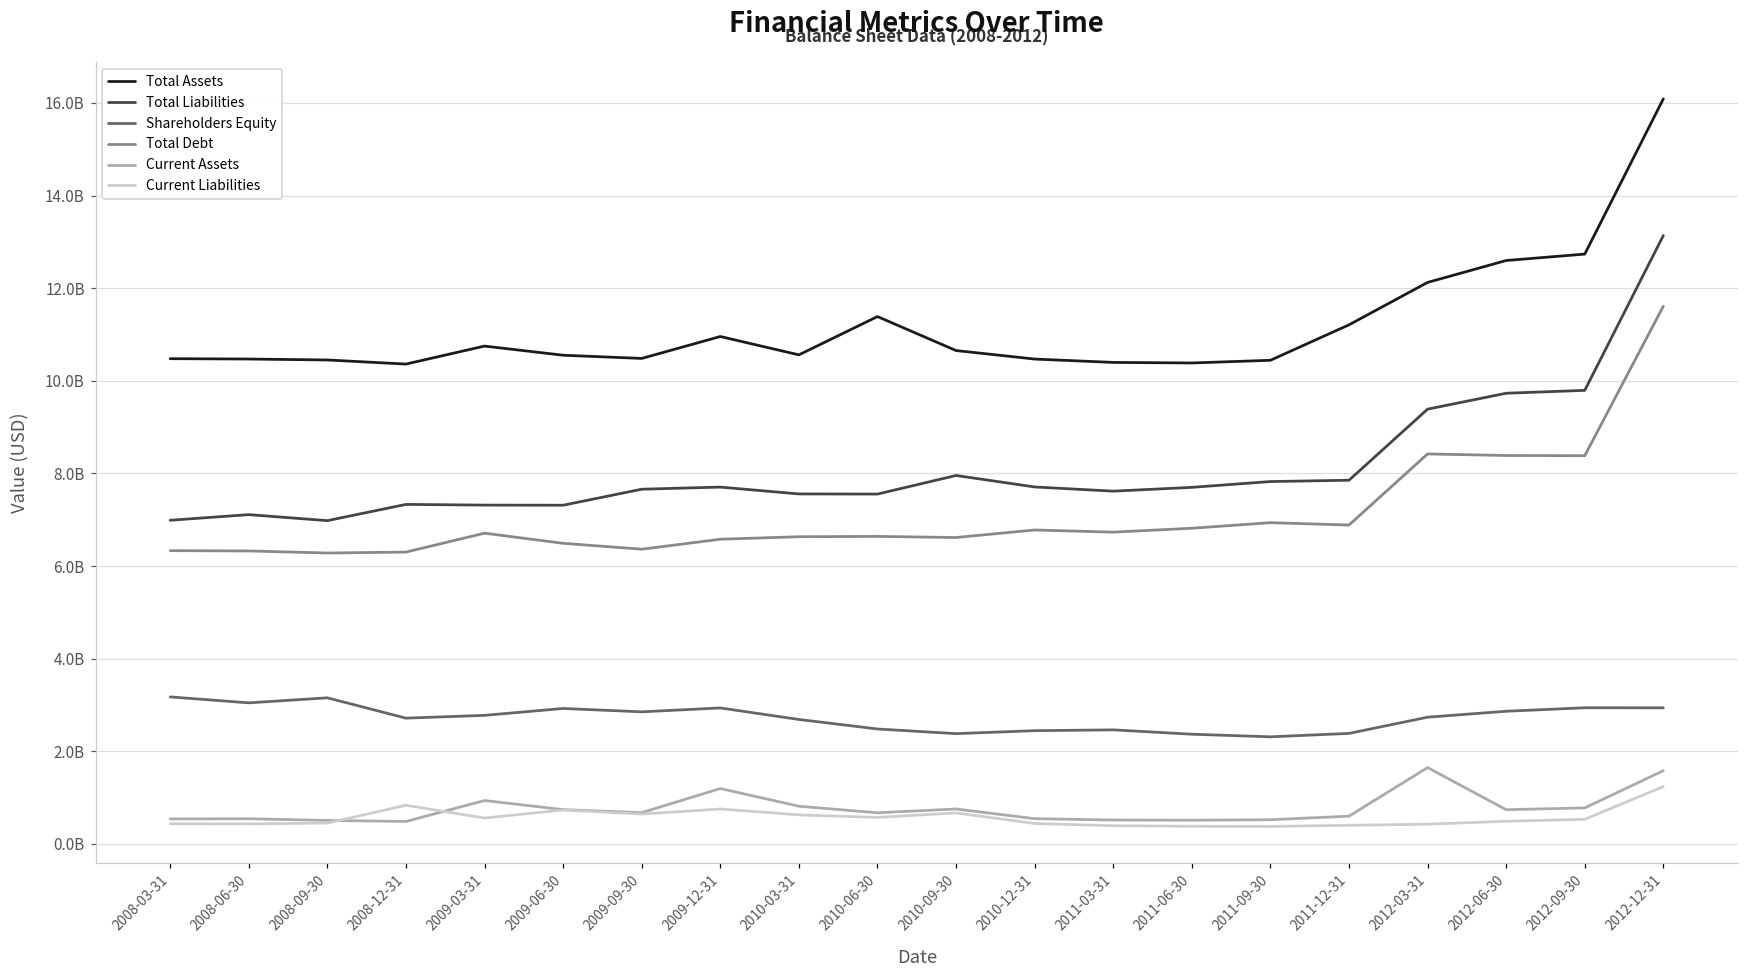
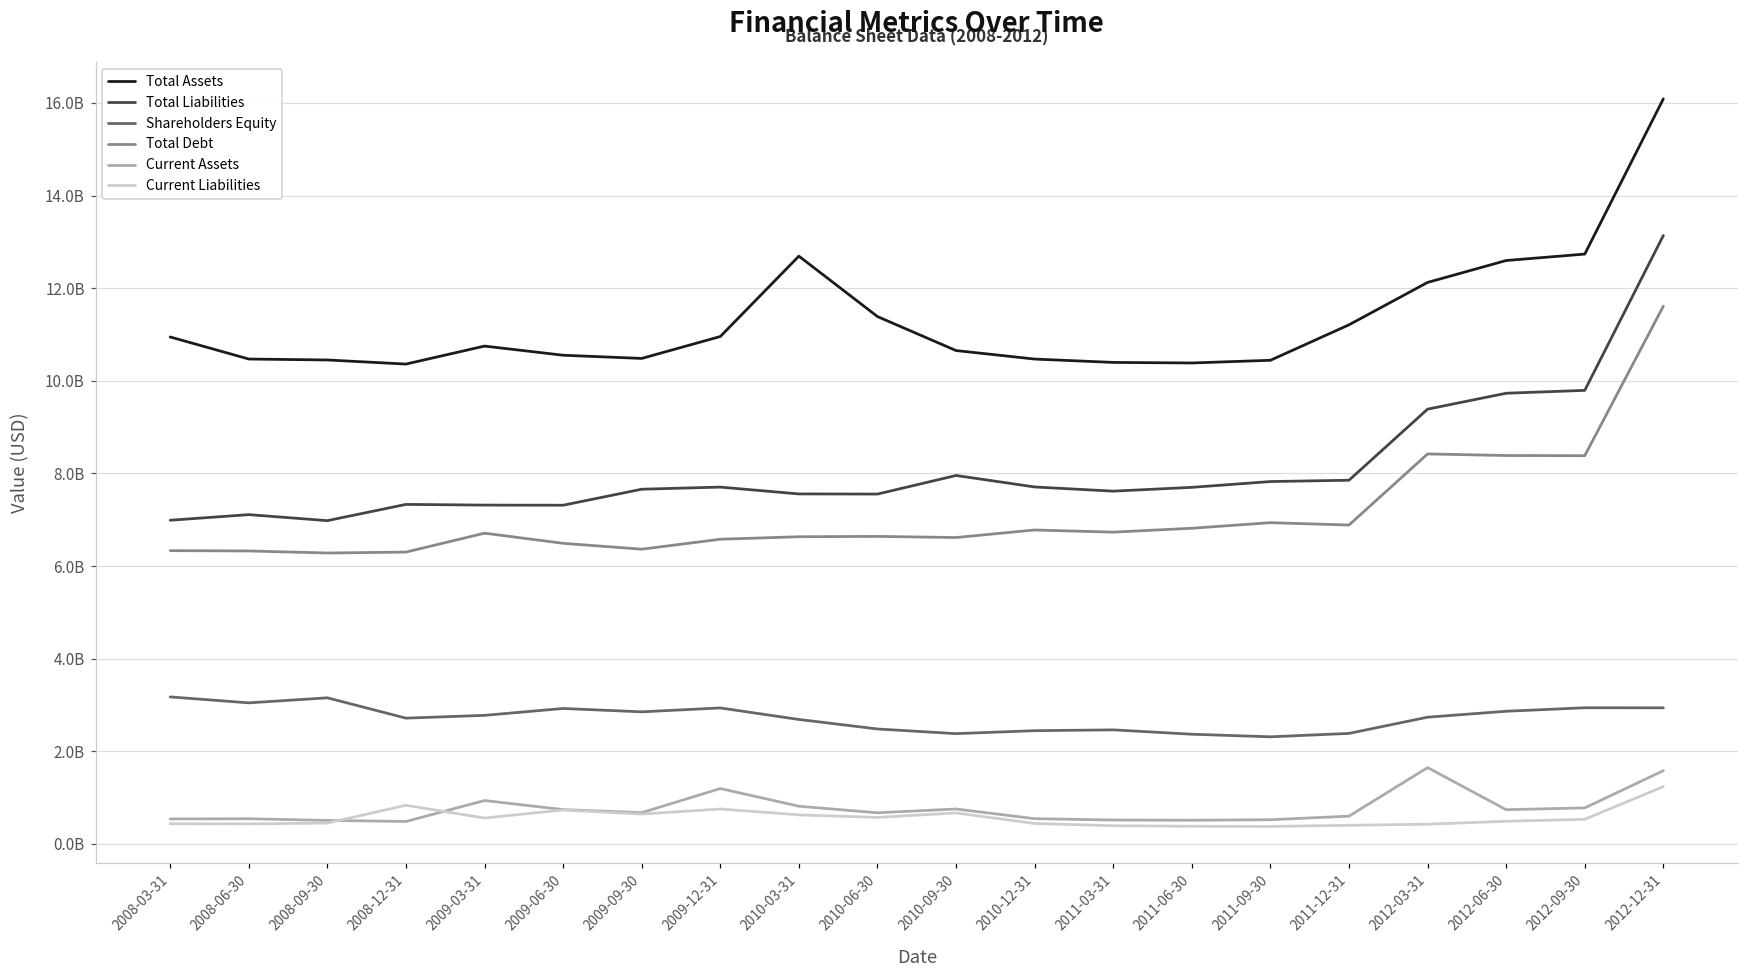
  {
    "Total Assets": {
-     "2008-03-31": 10500000000,
+     "2008-03-31": 10900000000,
      "2008-06-30": 10500000000,
      "2008-09-30": 10400000000,
      "2008-12-31": 10400000000,
      "2009-03-31": 10700000000,
      "2009-06-30": 10600000000,
      "2009-09-30": 10500000000,
      "2009-12-31": 11000000000,
-     "2010-03-31": 10600000000,
+     "2010-03-31": 12700000000,
      "2010-06-30": 11400000000,
      "2010-09-30": 10700000000,
      "2010-12-31": 10500000000,
      "2011-03-31": 10400000000,
      "2011-06-30": 10400000000,
      "2011-09-30": 10400000000,
      "2011-12-31": 11200000000,
      "2012-03-31": 12100000000,
      "2012-06-30": 12600000000,
      "2012-09-30": 12700000000,
      "2012-12-31": 16100000000
    }
  }
